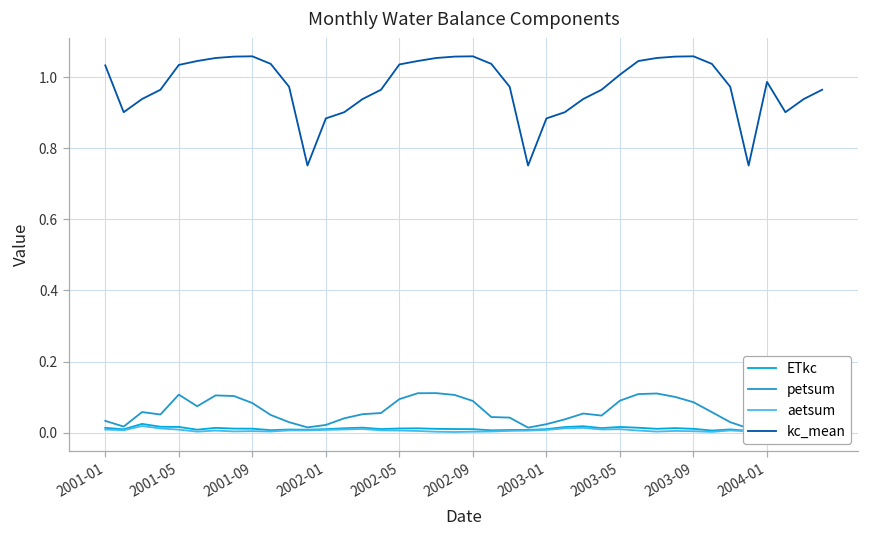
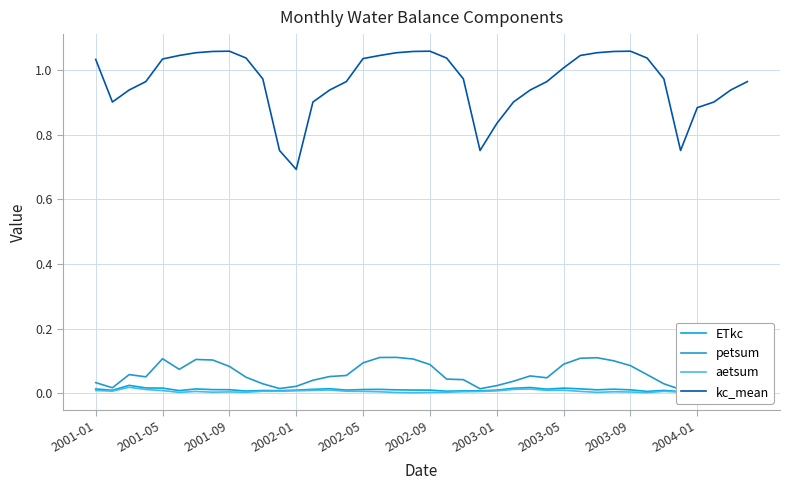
  {
    "kc_mean": {
      "2001-01": 1.03,
      "2001-05": 1.03,
      "2001-09": 1.06,
-     "2002-01": 0.88,
+     "2002-01": 0.69,
      "2002-05": 1.04,
      "2002-09": 1.06,
-     "2003-01": 0.88,
+     "2003-01": 0.83,
      "2003-05": 1.01,
      "2003-09": 1.06,
-     "2004-01": 0.99
+     "2004-01": 0.88
    }
  }
